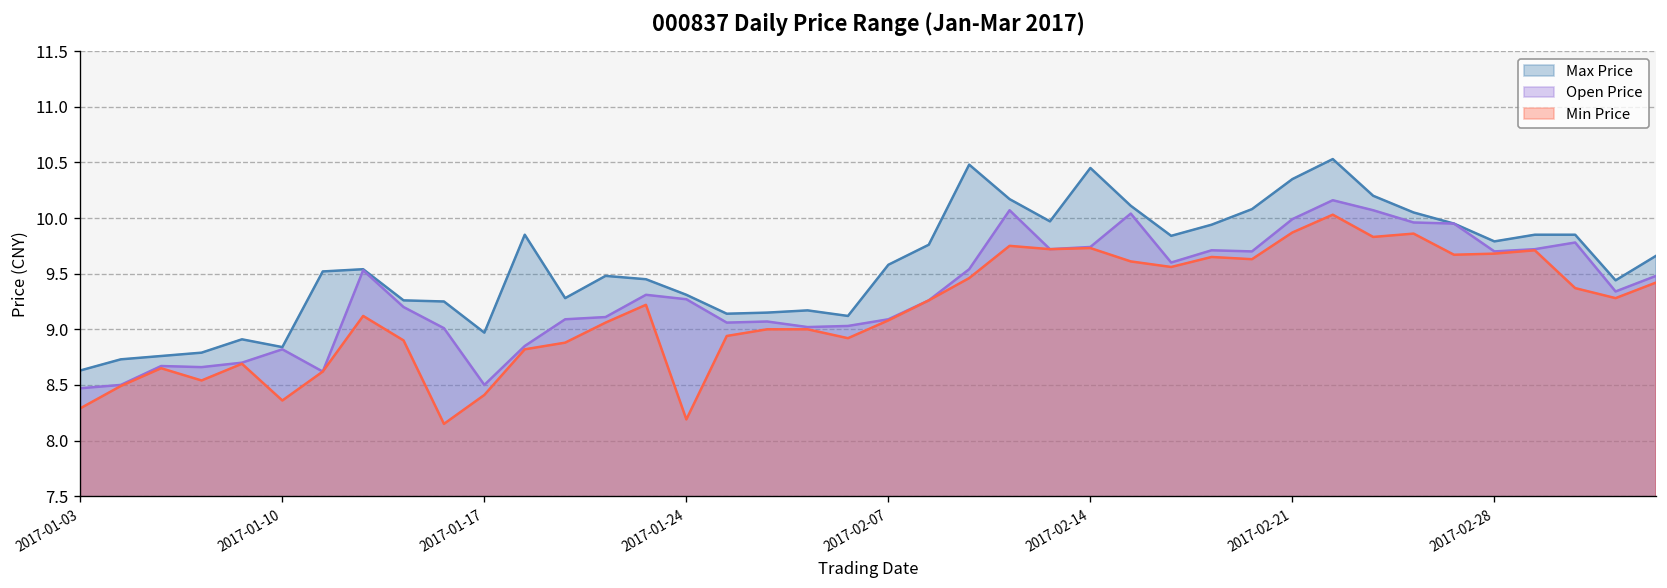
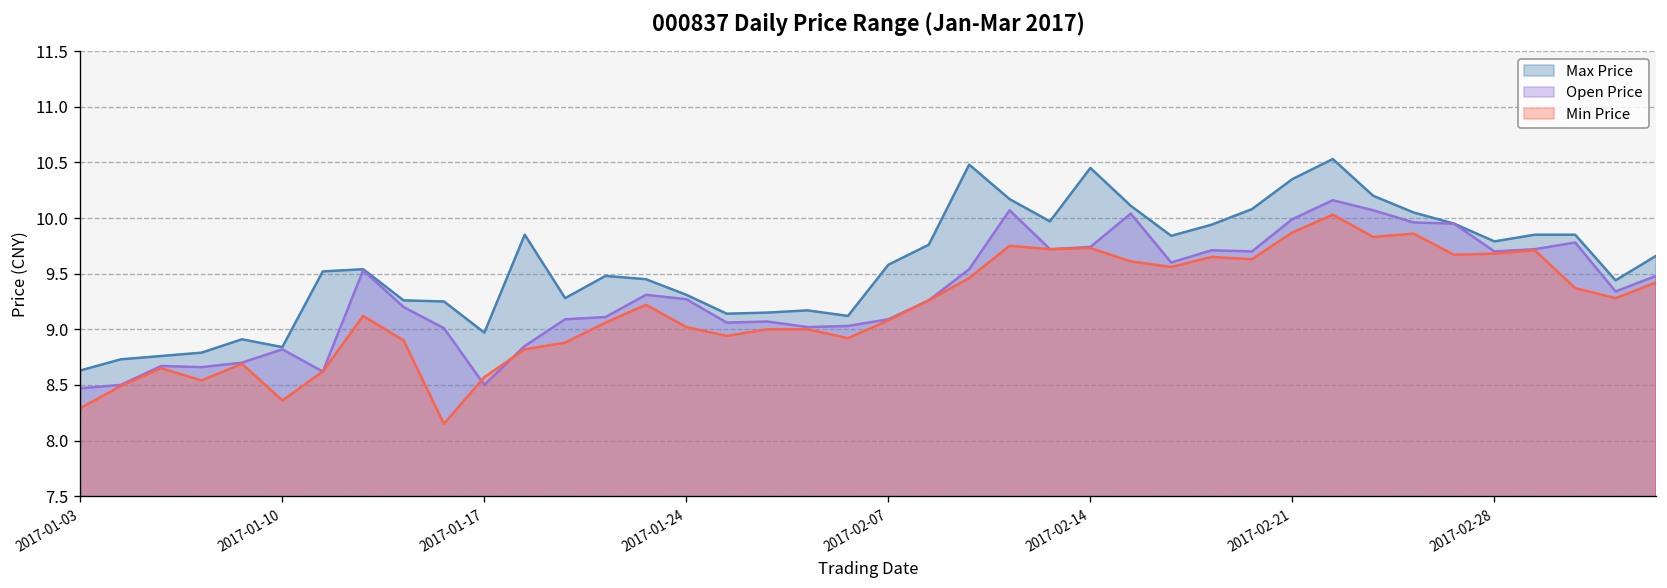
  {
    "Min Price": {
      "2017-01-03": 8.3,
      "2017-01-10": 8.4,
-     "2017-01-17": 8.4,
-     "2017-01-24": 8.2,
+     "2017-01-17": 8.6,
+     "2017-01-24": 9.0,
      "2017-02-21": 9.9
    }
  }
